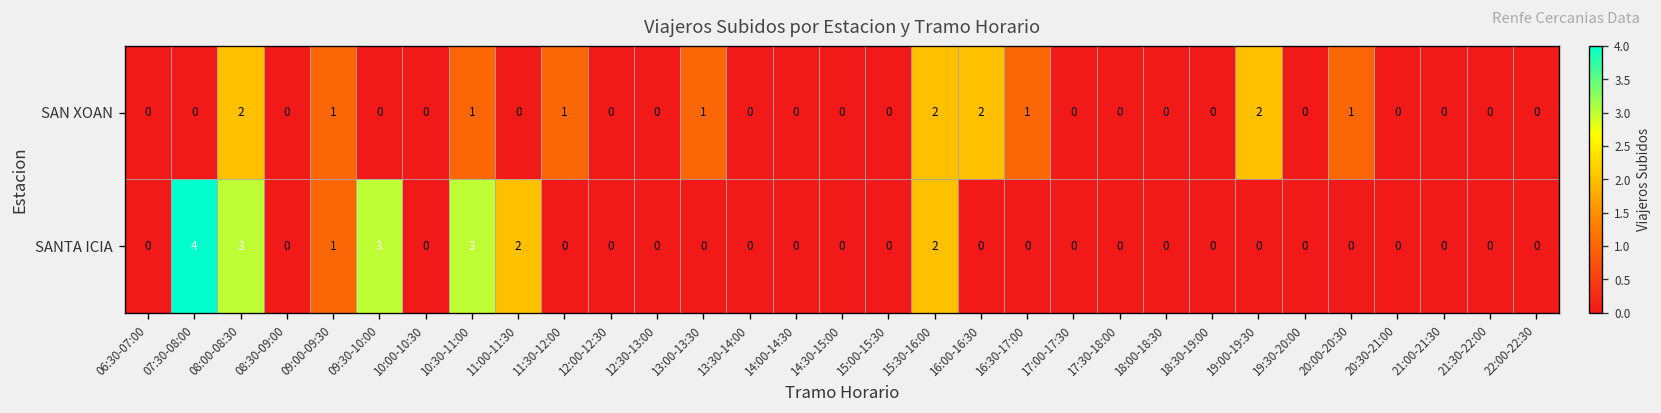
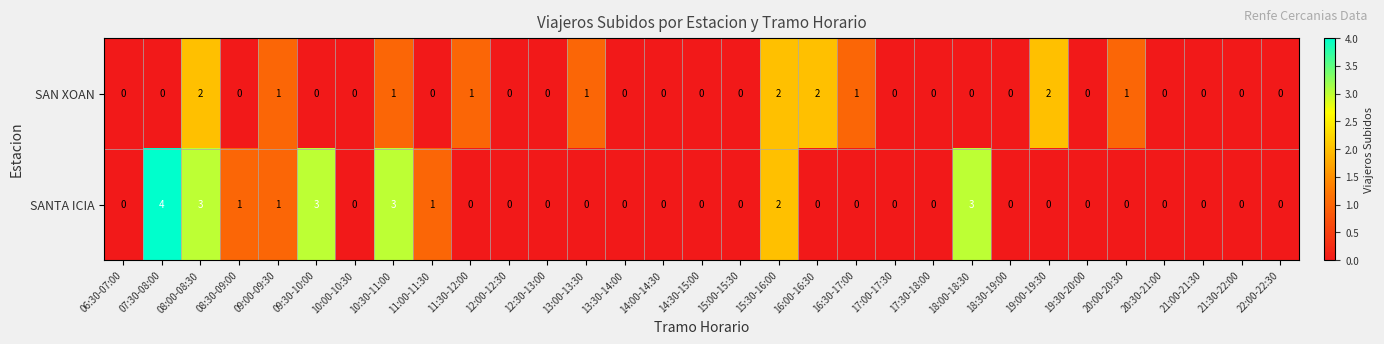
  {
    "SAN XOAN": {
      "06:30-07:00": 0,
      "07:30-08:00": 0,
      "08:00-08:30": 2,
      "08:30-09:00": 0,
      "09:00-09:30": 1,
      "09:30-10:00": 0,
      "10:00-10:30": 0,
      "10:30-11:00": 1,
      "11:00-11:30": 0,
      "11:30-12:00": 1,
      "12:00-12:30": 0,
      "12:30-13:00": 0,
      "13:00-13:30": 1,
      "13:30-14:00": 0,
      "14:00-14:30": 0,
      "14:30-15:00": 0,
      "15:00-15:30": 0,
      "15:30-16:00": 2,
      "16:00-16:30": 2,
      "16:30-17:00": 1,
      "17:00-17:30": 0,
      "17:30-18:00": 0,
      "18:00-18:30": 0,
      "18:30-19:00": 0,
      "19:00-19:30": 2,
      "19:30-20:00": 0,
      "20:00-20:30": 1,
      "20:30-21:00": 0,
      "21:00-21:30": 0,
      "21:30-22:00": 0,
      "22:00-22:30": 0
    },
    "SANTA ICIA": {
      "06:30-07:00": 0,
      "07:30-08:00": 4,
      "08:00-08:30": 3,
-     "08:30-09:00": 0,
+     "08:30-09:00": 1,
      "09:00-09:30": 1,
      "09:30-10:00": 3,
      "10:00-10:30": 0,
      "10:30-11:00": 3,
-     "11:00-11:30": 2,
+     "11:00-11:30": 1,
      "11:30-12:00": 0,
      "12:00-12:30": 0,
      "12:30-13:00": 0,
      "13:00-13:30": 0,
      "13:30-14:00": 0,
      "14:00-14:30": 0,
      "14:30-15:00": 0,
      "15:00-15:30": 0,
      "15:30-16:00": 2,
      "16:00-16:30": 0,
      "16:30-17:00": 0,
      "17:00-17:30": 0,
      "17:30-18:00": 0,
-     "18:00-18:30": 0,
+     "18:00-18:30": 3,
      "18:30-19:00": 0,
      "19:00-19:30": 0,
      "19:30-20:00": 0,
      "20:00-20:30": 0,
      "20:30-21:00": 0,
      "21:00-21:30": 0,
      "21:30-22:00": 0,
      "22:00-22:30": 0
    }
  }
